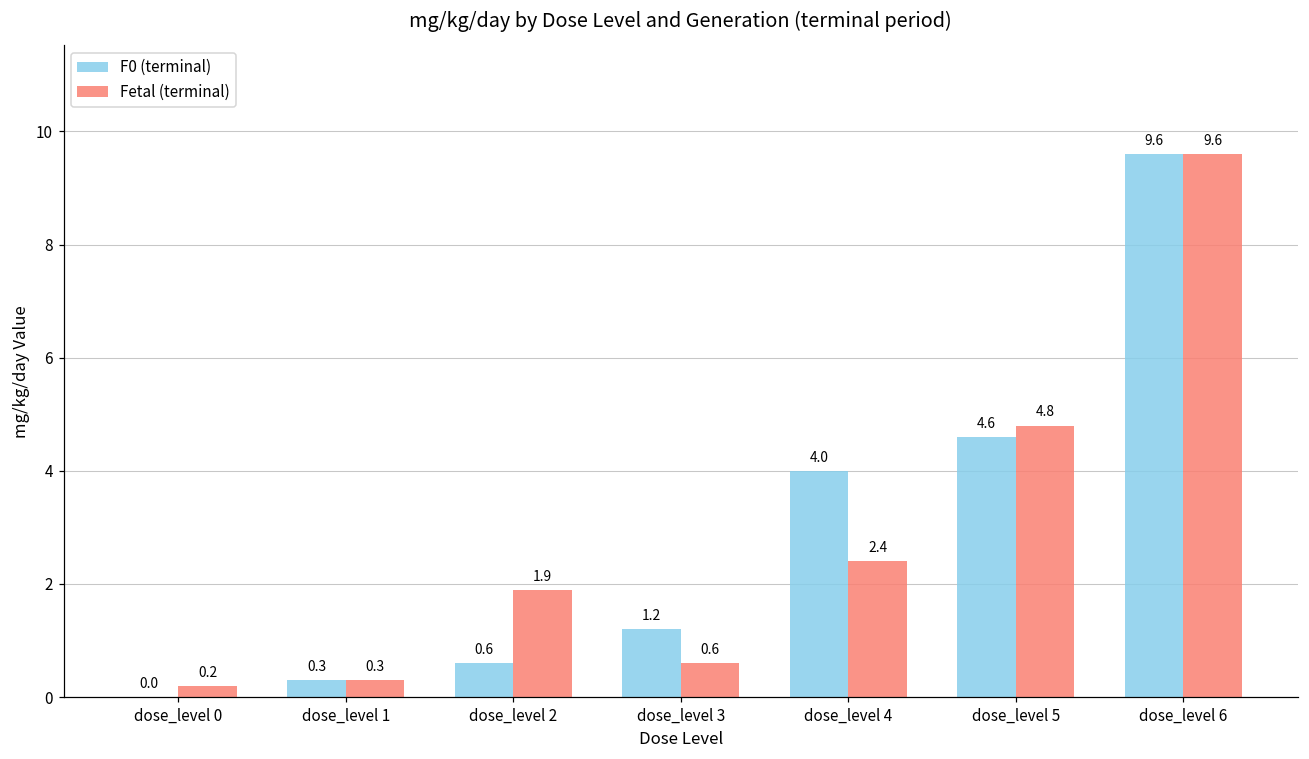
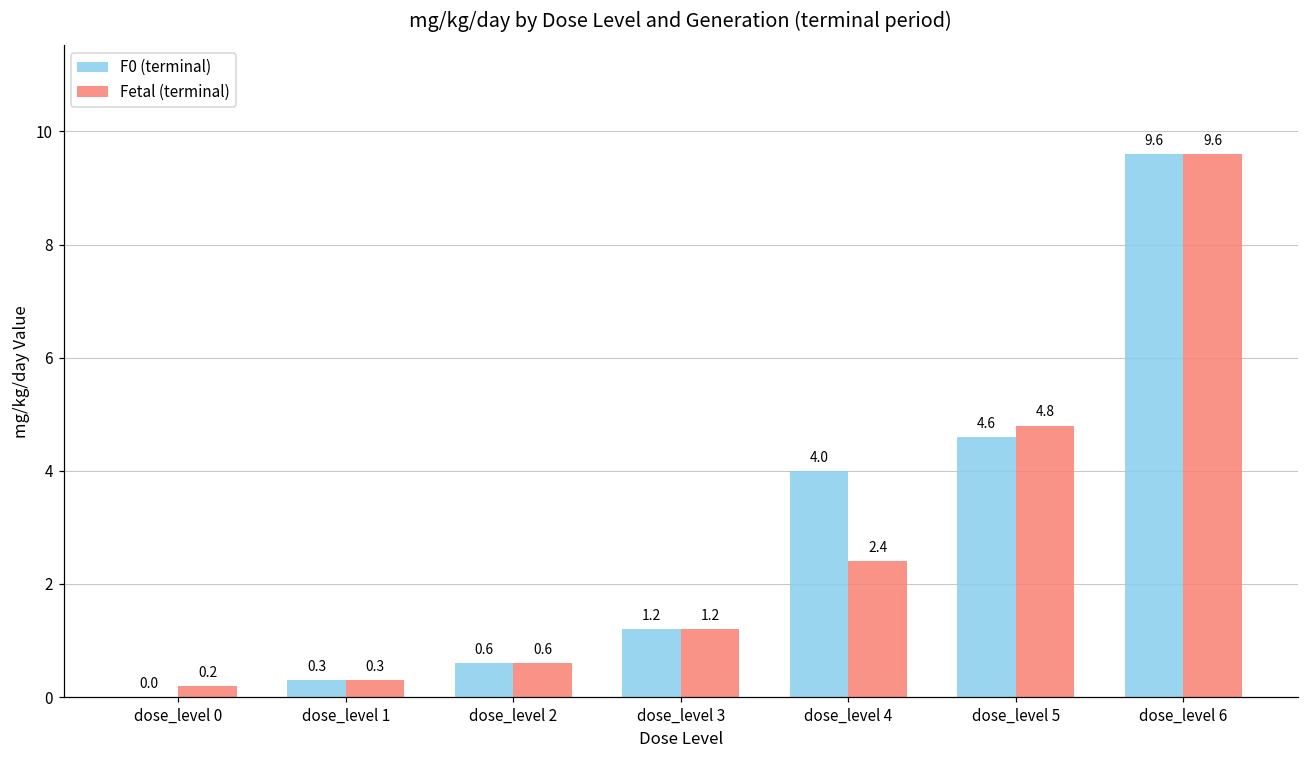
  {
    "F0 (terminal)": {
      "dose_level 0": 0.0,
      "dose_level 1": 0.3,
      "dose_level 2": 0.6,
      "dose_level 3": 1.2,
      "dose_level 4": 4.0,
      "dose_level 5": 4.6,
      "dose_level 6": 9.6
    },
    "Fetal (terminal)": {
      "dose_level 0": 0.2,
      "dose_level 1": 0.3,
-     "dose_level 2": 1.9,
-     "dose_level 3": 0.6,
+     "dose_level 2": 0.6,
+     "dose_level 3": 1.2,
      "dose_level 4": 2.4,
      "dose_level 5": 4.8,
      "dose_level 6": 9.6
    }
  }
